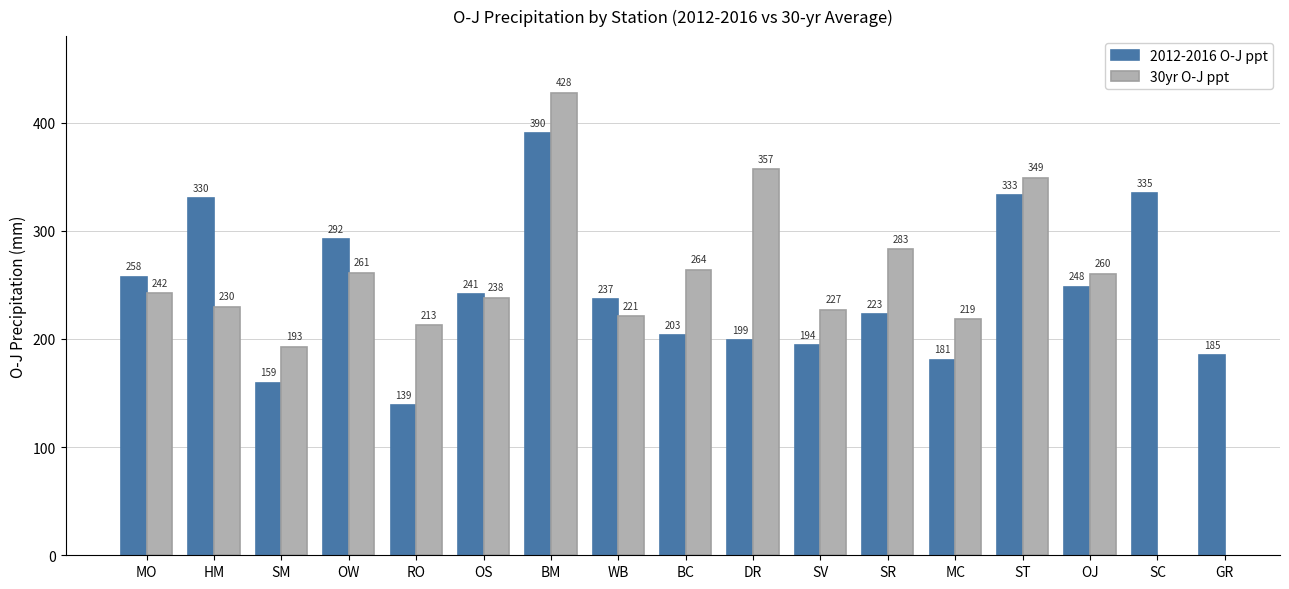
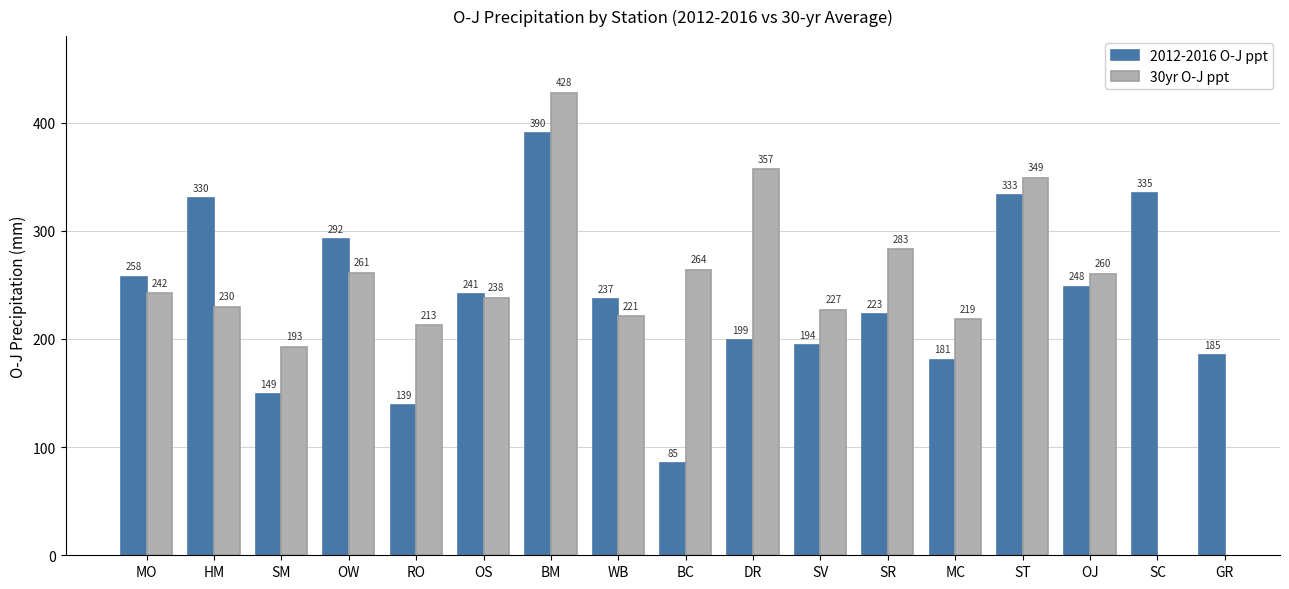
  {
    "2012-2016 O-J ppt": {
      "MO": 258,
      "HM": 330,
-     "SM": 159,
+     "SM": 149,
      "OW": 292,
      "RO": 139,
      "OS": 241,
      "BM": 390,
      "WB": 237,
-     "BC": 203,
+     "BC": 85,
      "DR": 199,
      "SV": 194,
      "SR": 223,
      "MC": 181,
      "ST": 333,
      "OJ": 248,
      "SC": 335,
      "GR": 185
    }
  }
